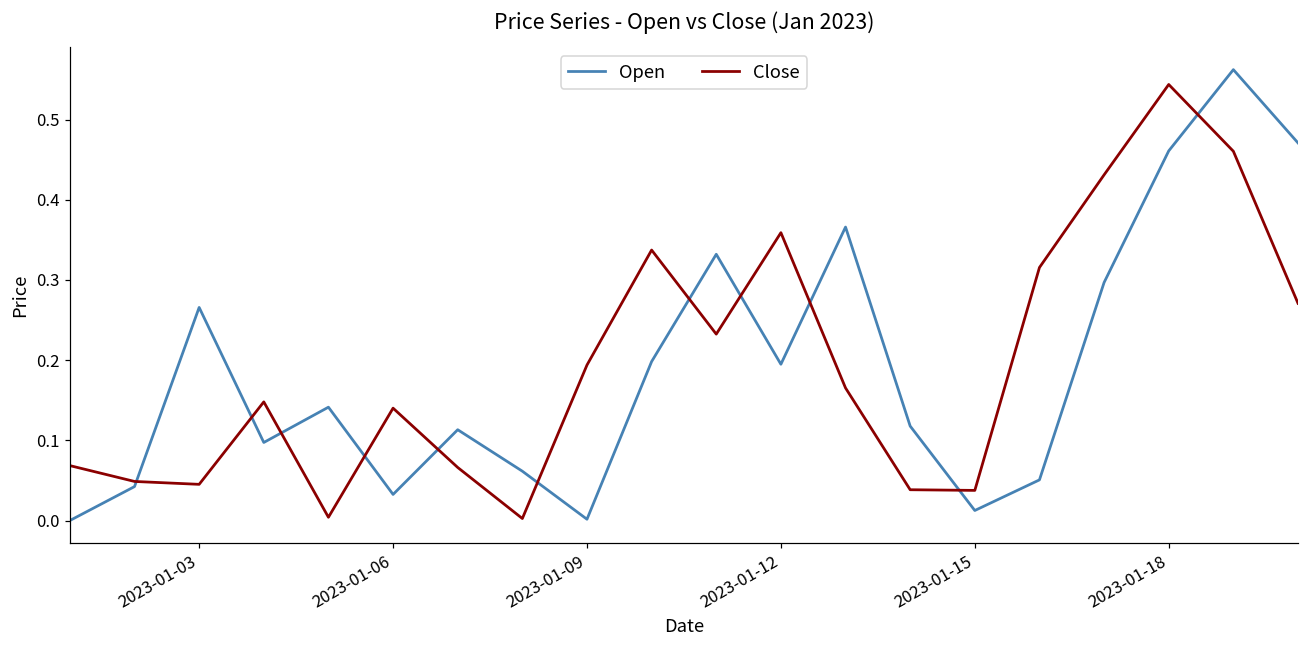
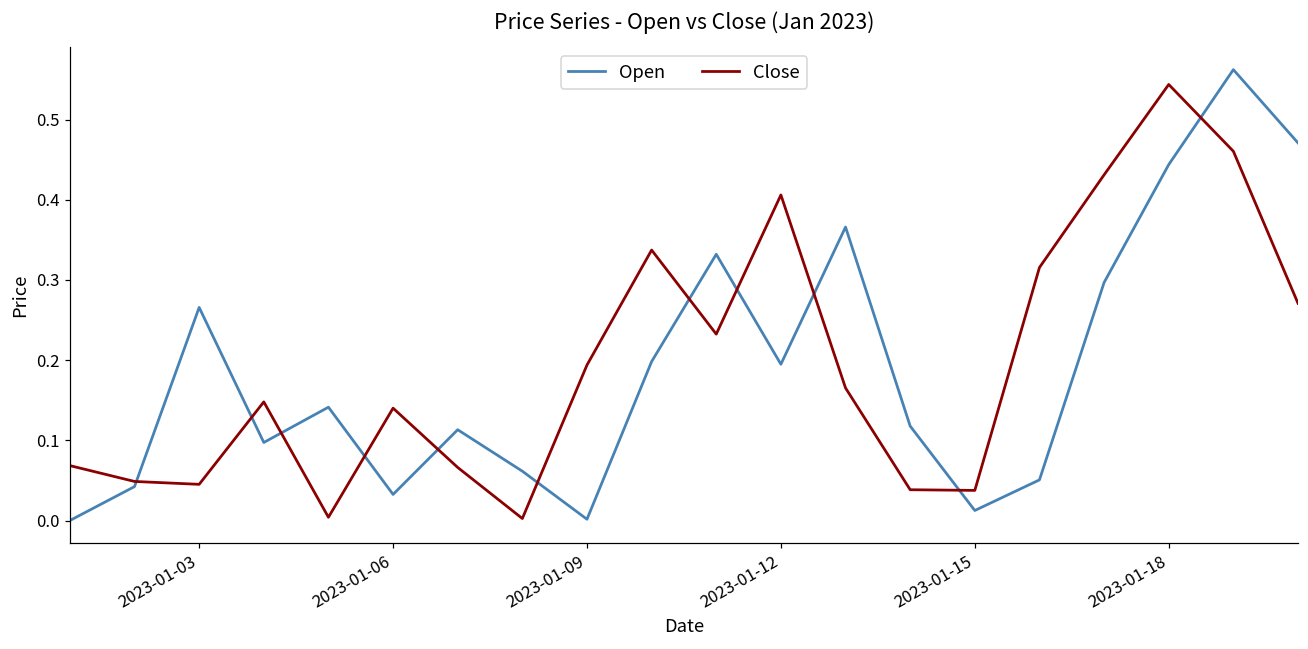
  {
    "Open": {
      "2023-01-03": 0.27,
      "2023-01-06": 0.03,
      "2023-01-09": 0.00,
      "2023-01-12": 0.19,
      "2023-01-15": 0.01,
-     "2023-01-18": 0.46
+     "2023-01-18": 0.44
    },
    "Close": {
      "2023-01-03": 0.05,
      "2023-01-06": 0.14,
      "2023-01-09": 0.19,
-     "2023-01-12": 0.36,
+     "2023-01-12": 0.41,
      "2023-01-15": 0.04,
      "2023-01-18": 0.54
    }
  }
